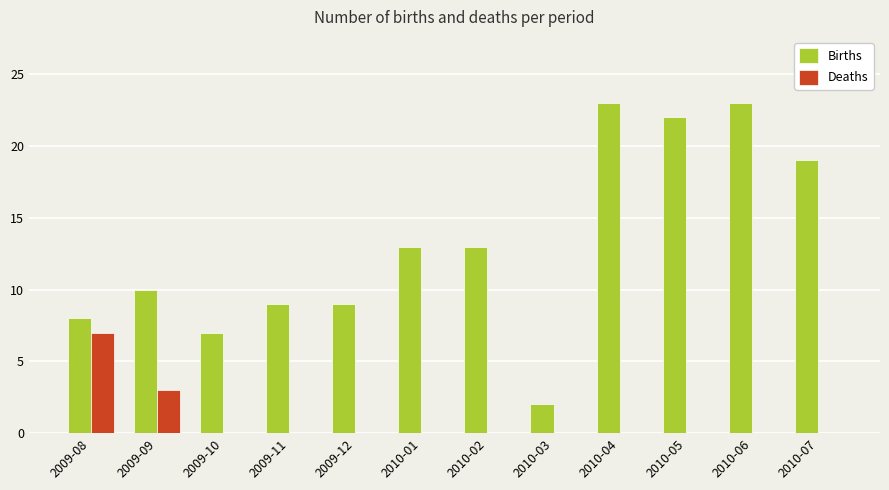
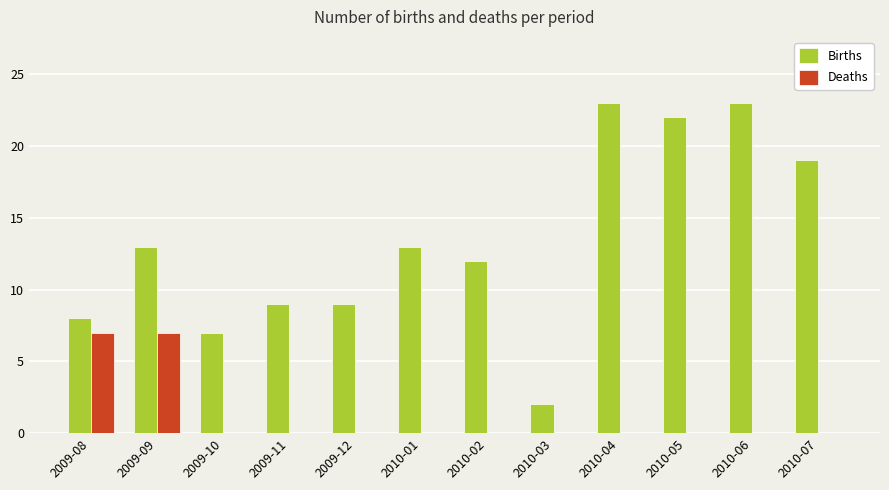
  {
    "Births": {
      "2009-08": 8,
-     "2009-09": 10,
+     "2009-09": 13,
      "2009-10": 7,
      "2009-11": 9,
      "2009-12": 9,
      "2010-01": 13,
-     "2010-02": 13,
+     "2010-02": 12,
      "2010-03": 2,
      "2010-04": 23,
      "2010-05": 22,
      "2010-06": 23,
      "2010-07": 19
    },
    "Deaths": {
      "2009-08": 7,
-     "2009-09": 3,
+     "2009-09": 7,
      "2009-10": 0,
      "2009-11": 0,
      "2009-12": 0,
      "2010-01": 0,
      "2010-02": 0,
      "2010-03": 0,
      "2010-04": 0,
      "2010-05": 0,
      "2010-06": 0,
      "2010-07": 0
    }
  }
